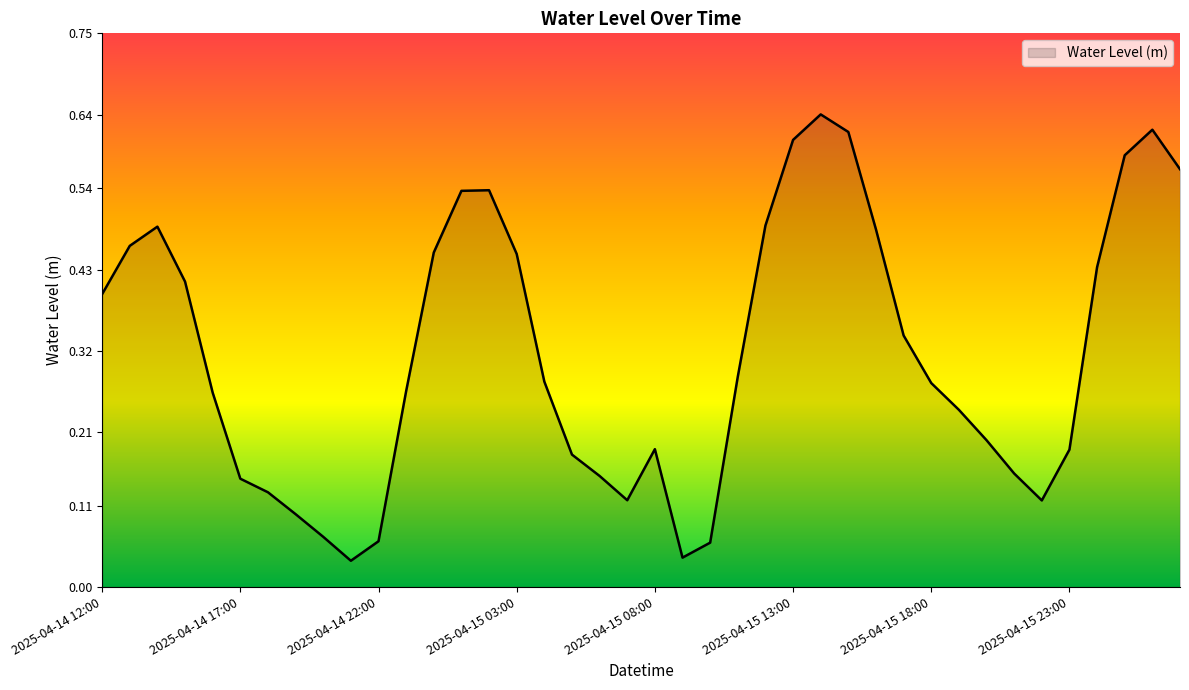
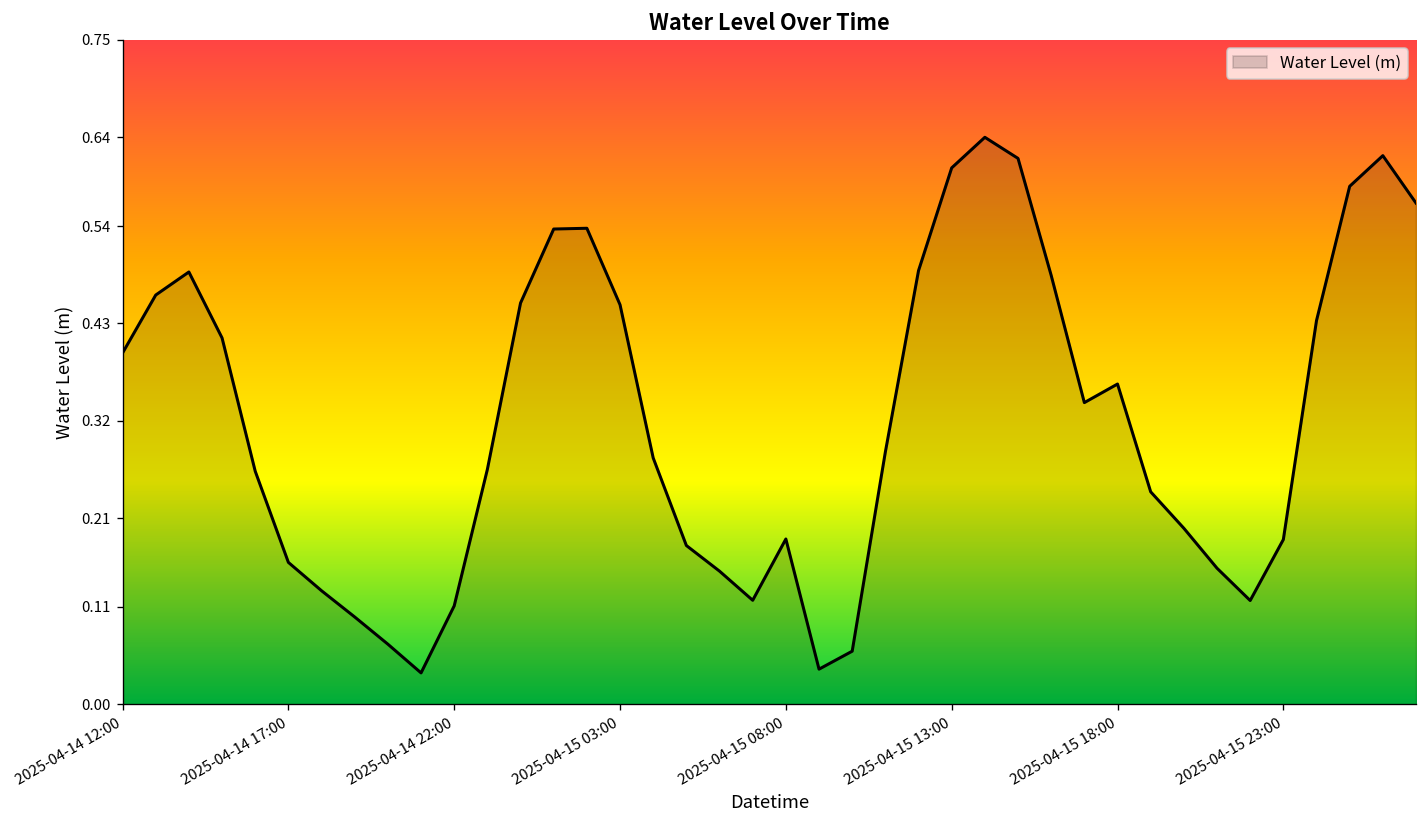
  {
    "2025-04-14 12:00": 0.40,
-   "2025-04-14 17:00": 0.15,
-   "2025-04-14 22:00": 0.06,
+   "2025-04-14 17:00": 0.16,
+   "2025-04-14 22:00": 0.11,
    "2025-04-15 03:00": 0.45,
    "2025-04-15 08:00": 0.19,
    "2025-04-15 13:00": 0.61,
-   "2025-04-15 18:00": 0.28,
+   "2025-04-15 18:00": 0.36,
    "2025-04-15 23:00": 0.19
  }
